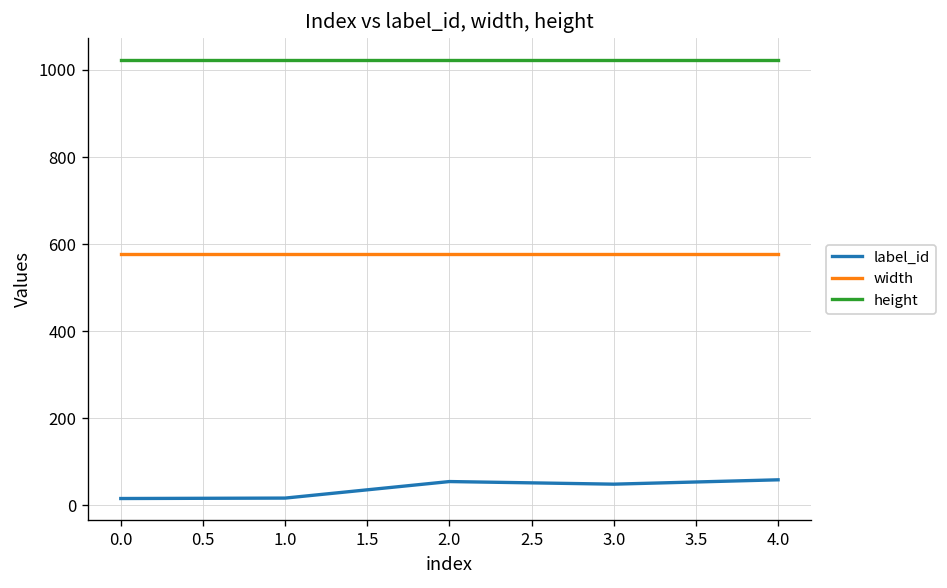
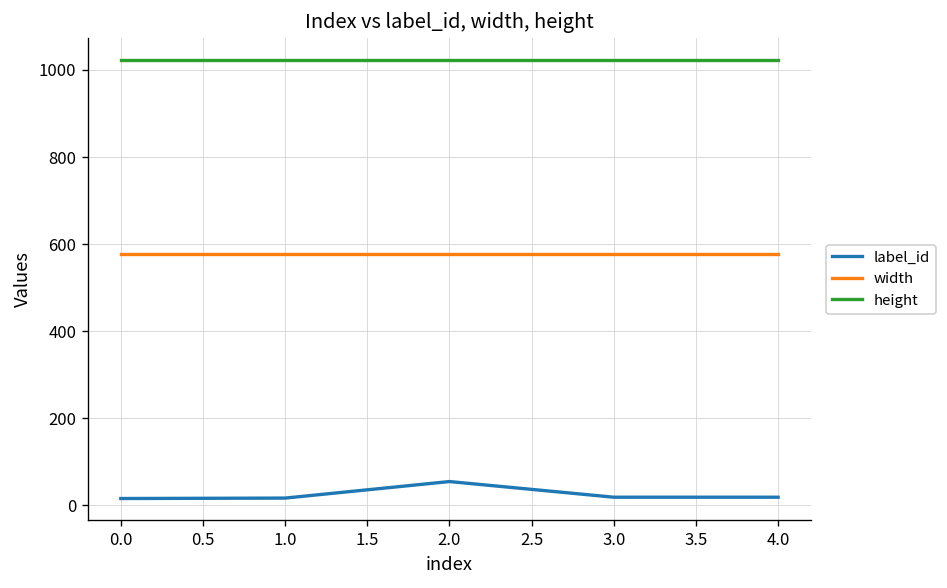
  {
    "label_id": {
      "0.0": 20,
      "1.0": 20,
      "2.0": 50,
-     "3.0": 50,
-     "4.0": 60
+     "3.0": 20,
+     "4.0": 20
    },
    "width": {
      "0.0": 580,
      "1.0": 580,
      "2.0": 580,
      "3.0": 580,
      "4.0": 580
    },
    "height": {
      "0.0": 1020,
      "1.0": 1020,
      "2.0": 1020,
      "3.0": 1020,
      "4.0": 1020
    }
  }
